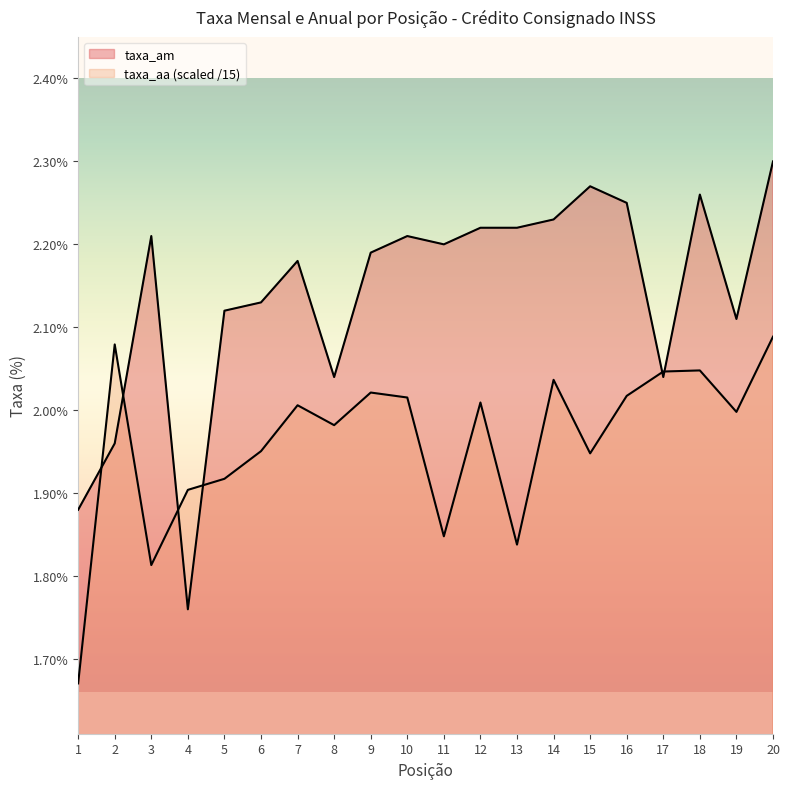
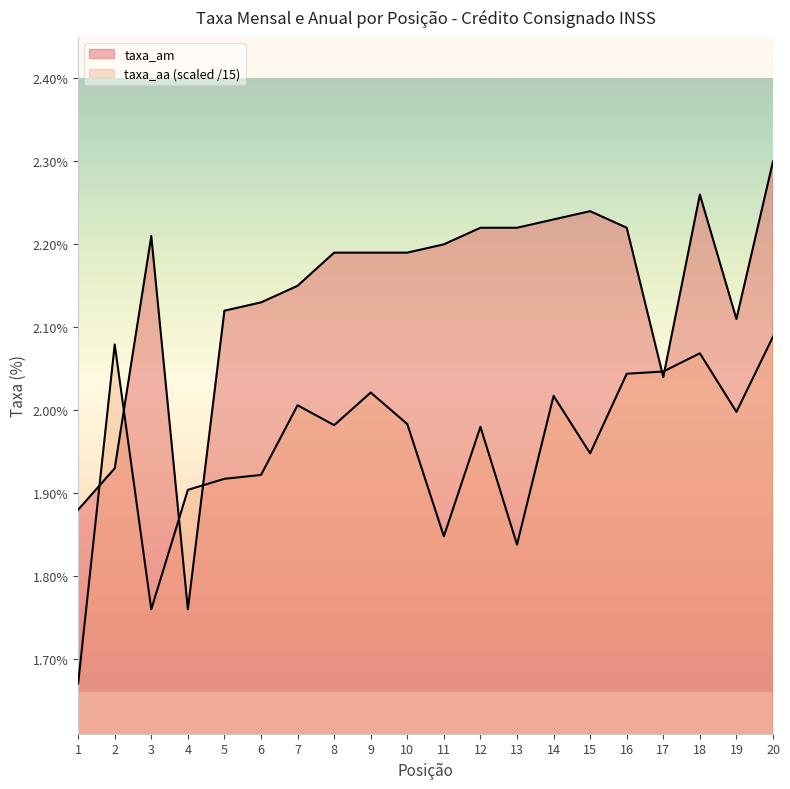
  {
    "taxa_am": {
      "1": "1.88%",
-     "2": "1.96%",
+     "2": "1.93%",
      "3": "2.21%",
      "4": "1.76%",
      "5": "2.12%",
      "6": "2.13%",
-     "7": "2.18%",
-     "8": "2.04%",
+     "7": "2.15%",
+     "8": "2.19%",
      "9": "2.19%",
-     "10": "2.21%",
+     "10": "2.19%",
      "11": "2.20%",
      "12": "2.22%",
      "13": "2.22%",
      "14": "2.23%",
-     "15": "2.27%",
-     "16": "2.25%",
+     "15": "2.24%",
+     "16": "2.22%",
      "17": "2.04%",
      "18": "2.26%",
      "19": "2.11%",
      "20": "2.30%"
    },
    "taxa_aa (scaled /15)": {
      "1": "1.67%",
      "2": "2.08%",
-     "3": "1.81%",
+     "3": "1.76%",
      "4": "1.90%",
      "5": "1.92%",
-     "6": "1.95%",
+     "6": "1.92%",
      "7": "2.01%",
      "8": "1.98%",
      "9": "2.02%",
-     "10": "2.02%",
+     "10": "1.98%",
      "11": "1.85%",
-     "12": "2.01%",
+     "12": "1.98%",
      "13": "1.84%",
-     "14": "2.04%",
+     "14": "2.02%",
      "15": "1.95%",
-     "16": "2.02%",
+     "16": "2.04%",
      "17": "2.05%",
-     "18": "2.05%",
+     "18": "2.07%",
      "19": "2.00%",
      "20": "2.09%"
    }
  }
